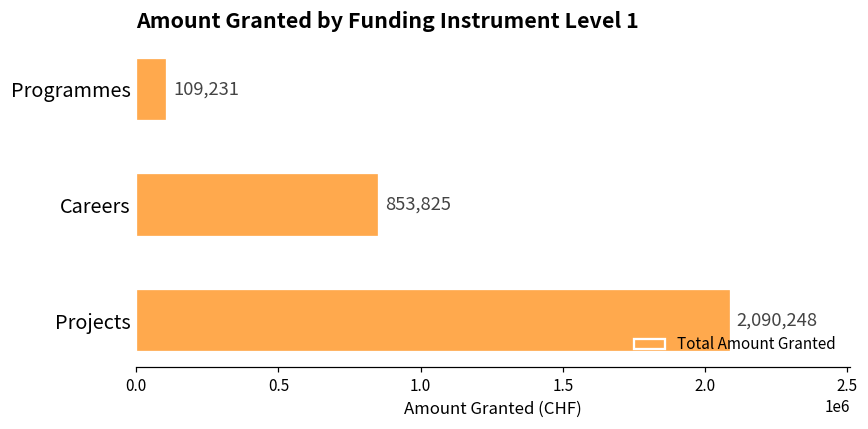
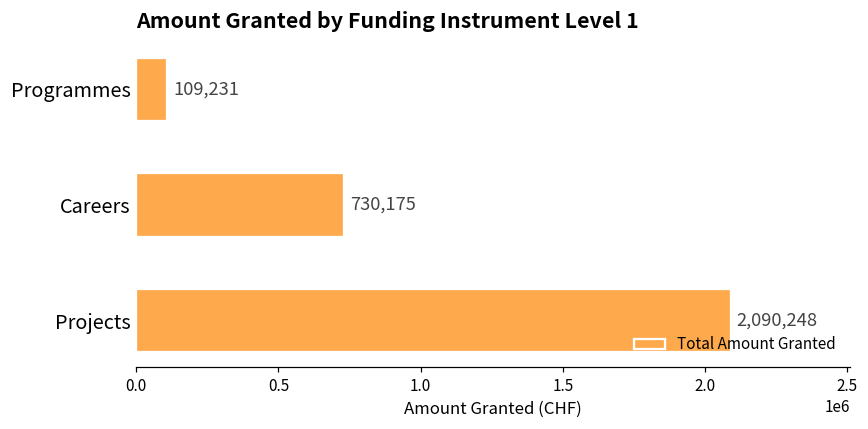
  {
    "Programmes": "109,231",
-   "Careers": "853,825",
+   "Careers": "730,175",
    "Projects": "2,090,248"
  }
